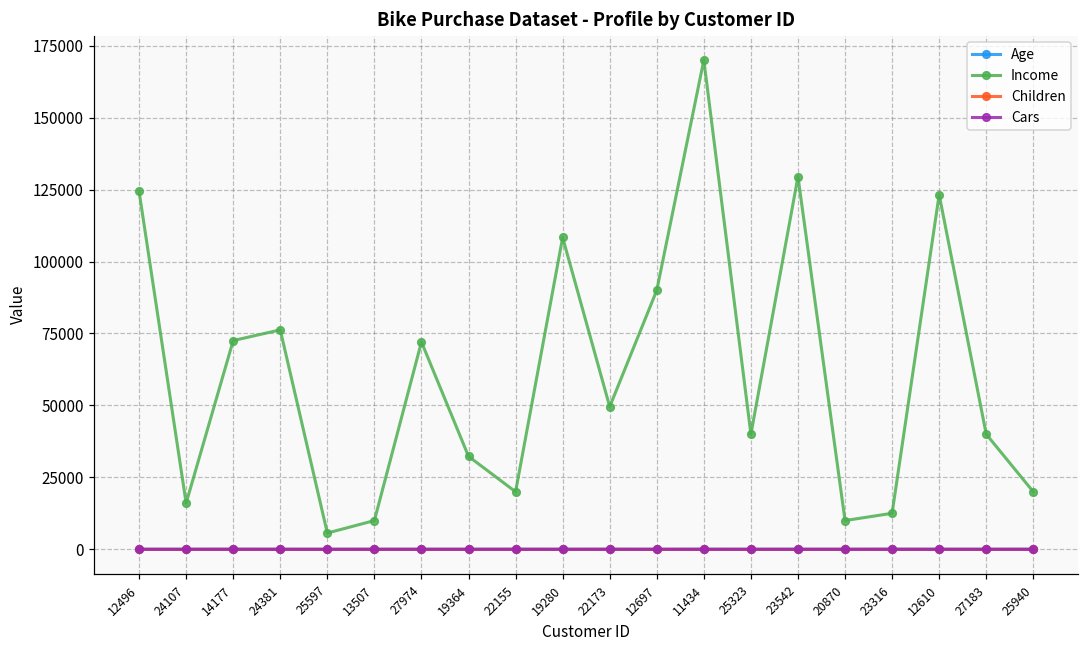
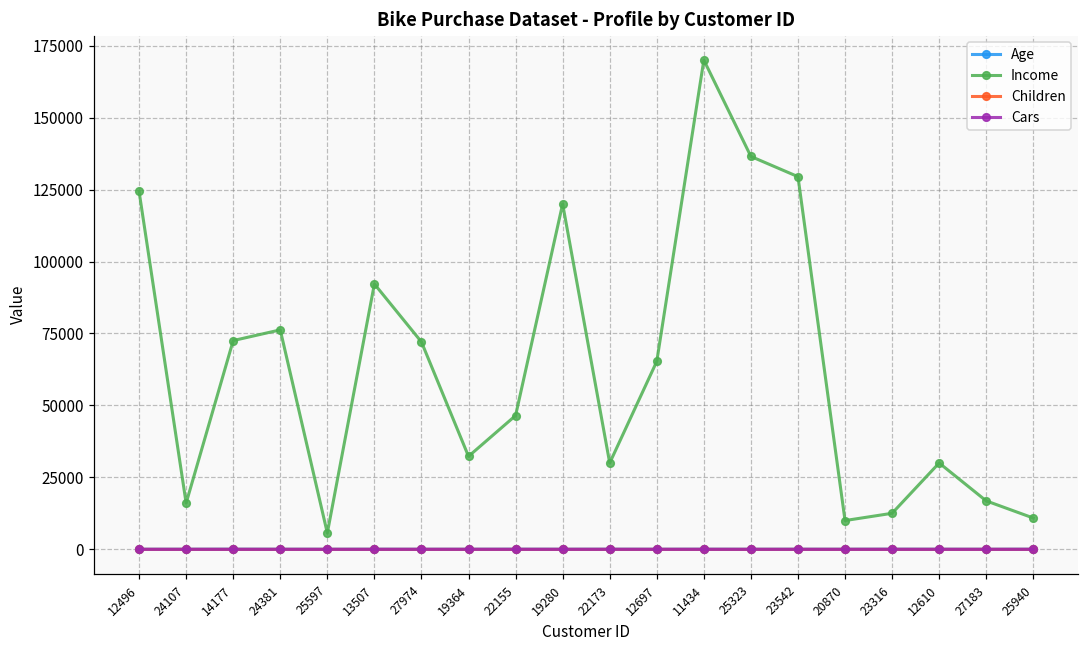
  {
    "Cars": {
      "12496": 0,
      "24107": 0,
      "14177": 0,
      "24381": 0,
      "25597": 0,
      "13507": 0,
      "27974": 0,
      "19364": 0,
      "22155": 0,
      "19280": 0,
      "22173": 0,
      "12697": 0,
      "11434": 0,
      "25323": 0,
      "23542": 0,
      "20870": 0,
      "23316": 0,
      "12610": 0,
      "27183": 0,
      "25940": 0
    },
    "Income": {
      "12496": 124000,
      "24107": 16000,
      "14177": 73000,
      "24381": 76000,
      "25597": 6000,
-     "13507": 10000,
+     "13507": 92000,
      "27974": 72000,
      "19364": 32000,
-     "22155": 20000,
-     "19280": 108000,
-     "22173": 50000,
-     "12697": 90000,
+     "22155": 46000,
+     "19280": 120000,
+     "22173": 30000,
+     "12697": 65000,
      "11434": 170000,
-     "25323": 40000,
+     "25323": 137000,
      "23542": 129000,
      "20870": 10000,
      "23316": 13000,
-     "12610": 123000,
-     "27183": 40000,
-     "25940": 20000
+     "12610": 30000,
+     "27183": 17000,
+     "25940": 11000
    }
  }
